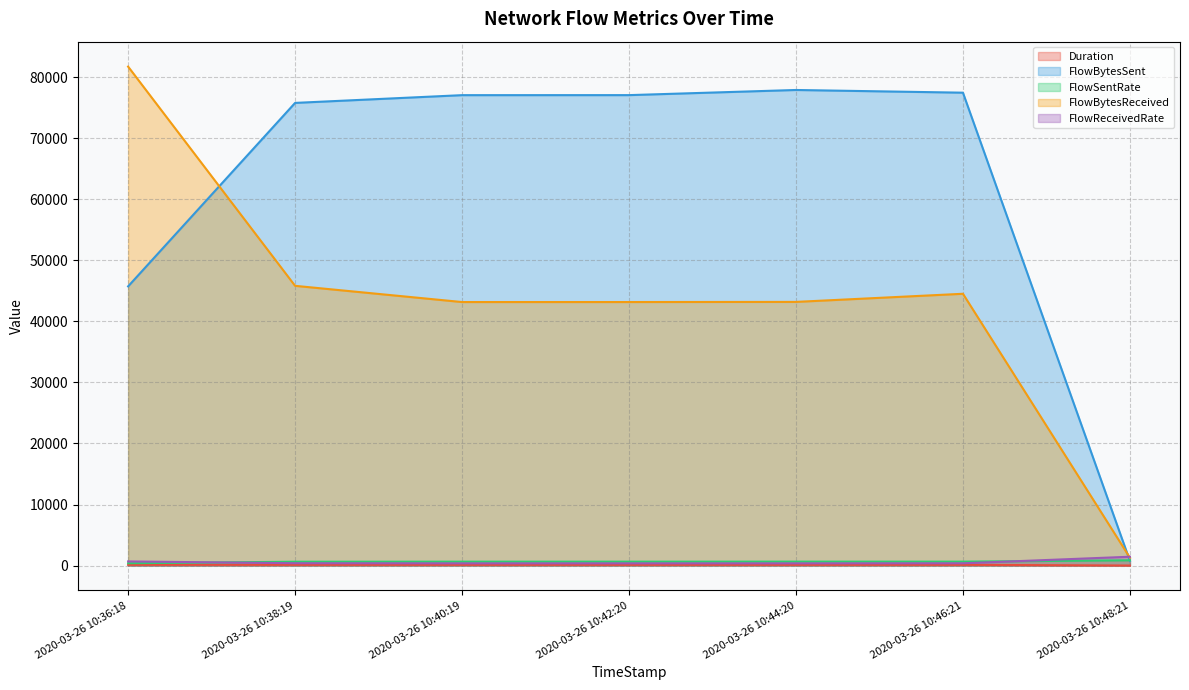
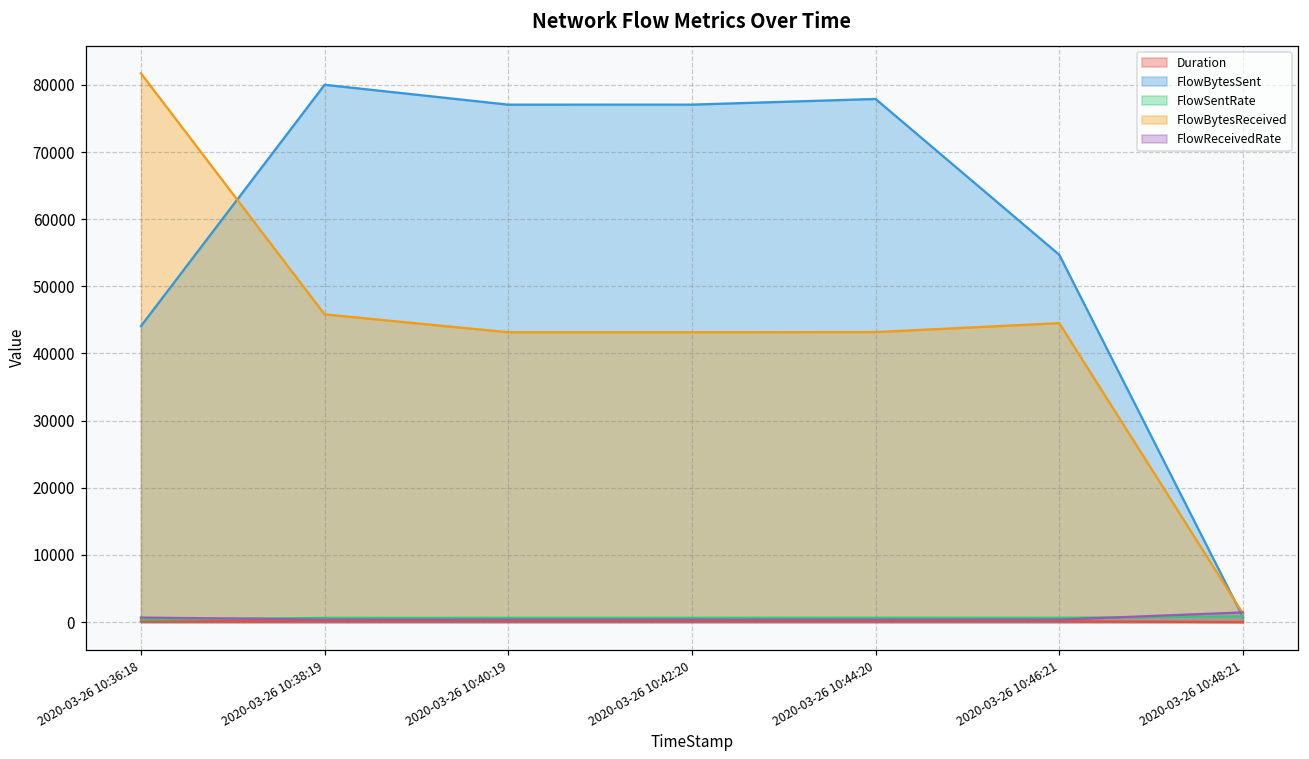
  {
    "FlowBytesSent": {
-     "2020-03-26 10:36:18": 46000,
-     "2020-03-26 10:38:19": 76000,
+     "2020-03-26 10:36:18": 44000,
+     "2020-03-26 10:38:19": 80000,
      "2020-03-26 10:40:19": 77000,
      "2020-03-26 10:42:20": 77000,
      "2020-03-26 10:44:20": 78000,
-     "2020-03-26 10:46:21": 77000
+     "2020-03-26 10:46:21": 55000
    }
  }
